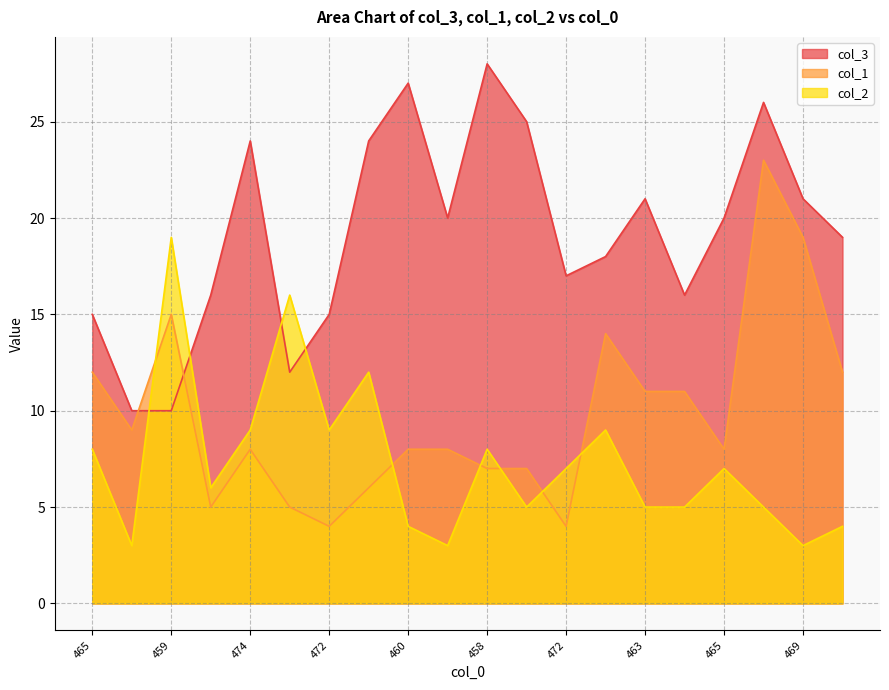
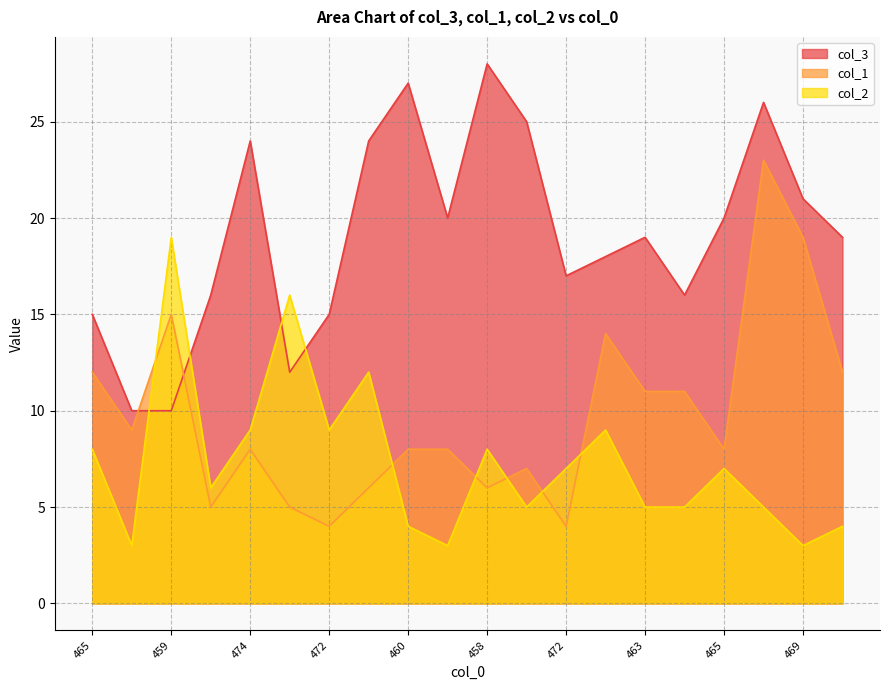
  {
    "col_3": {
      "459": 10,
      "474": 24,
      "460": 27,
      "458": 28,
-     "463": 21,
+     "463": 19,
      "469": 21
    },
    "col_1": {
      "459": 15,
      "474": 8,
      "460": 8,
-     "458": 7,
+     "458": 6,
      "463": 11,
      "469": 19
    },
    "col_2": {
      "459": 19,
      "474": 9,
      "460": 4,
      "458": 8,
      "463": 5,
      "469": 3
    }
  }
